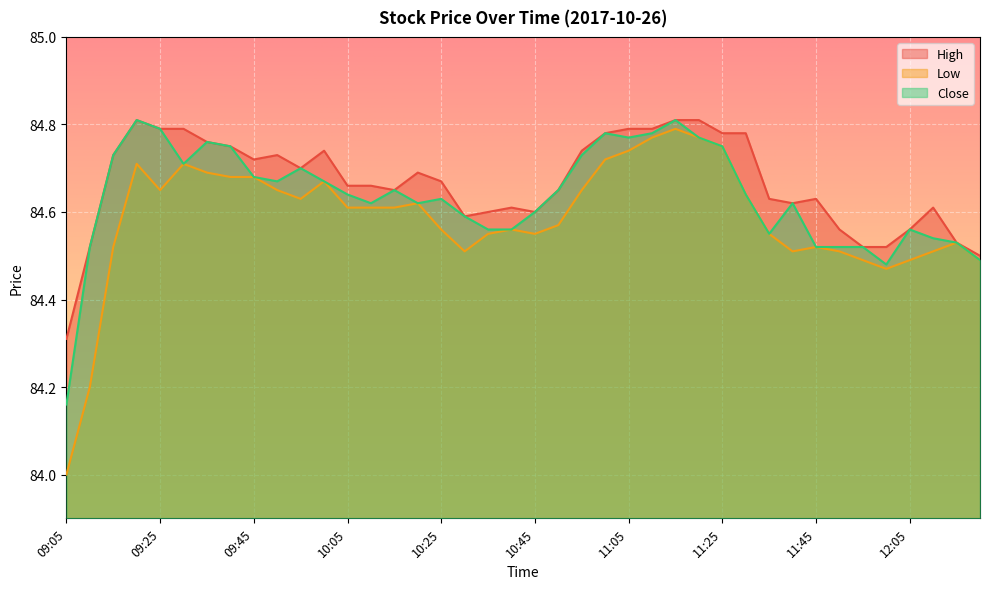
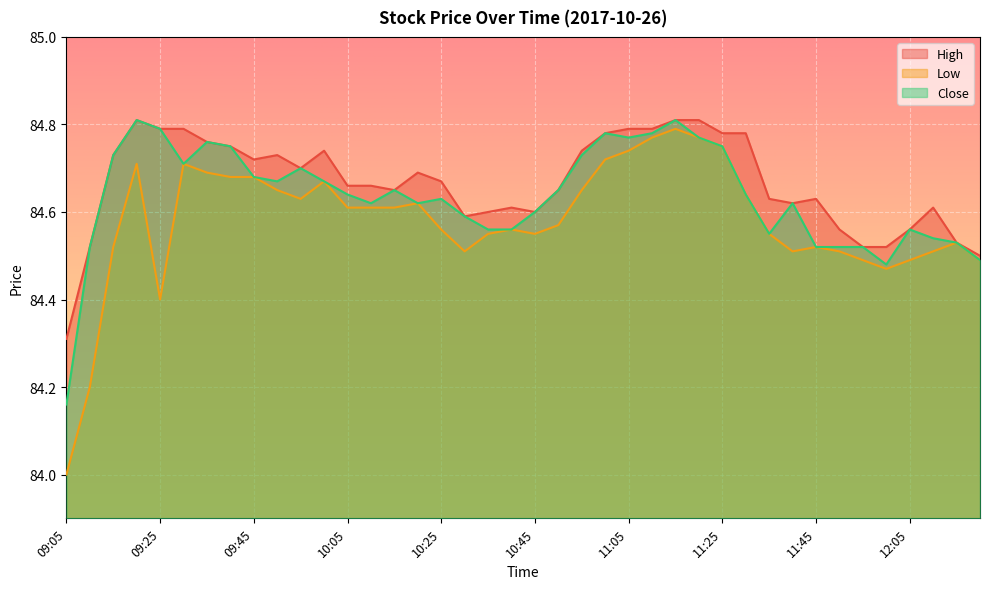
  {
    "High": {
      "09:05": 84.31,
      "09:45": 84.72,
      "10:05": 84.66,
      "10:25": 84.67,
      "11:05": 84.79,
      "11:25": 84.78,
      "11:45": 84.63
    },
    "Low": {
      "09:05": 84.00,
-     "09:25": 84.65,
+     "09:25": 84.40,
      "10:05": 84.61,
      "10:25": 84.56,
      "10:45": 84.55,
      "11:05": 84.74,
      "12:05": 84.49
    },
    "Close": {
      "09:05": 84.16,
      "10:05": 84.64,
      "10:25": 84.63,
      "11:05": 84.77
    }
  }
